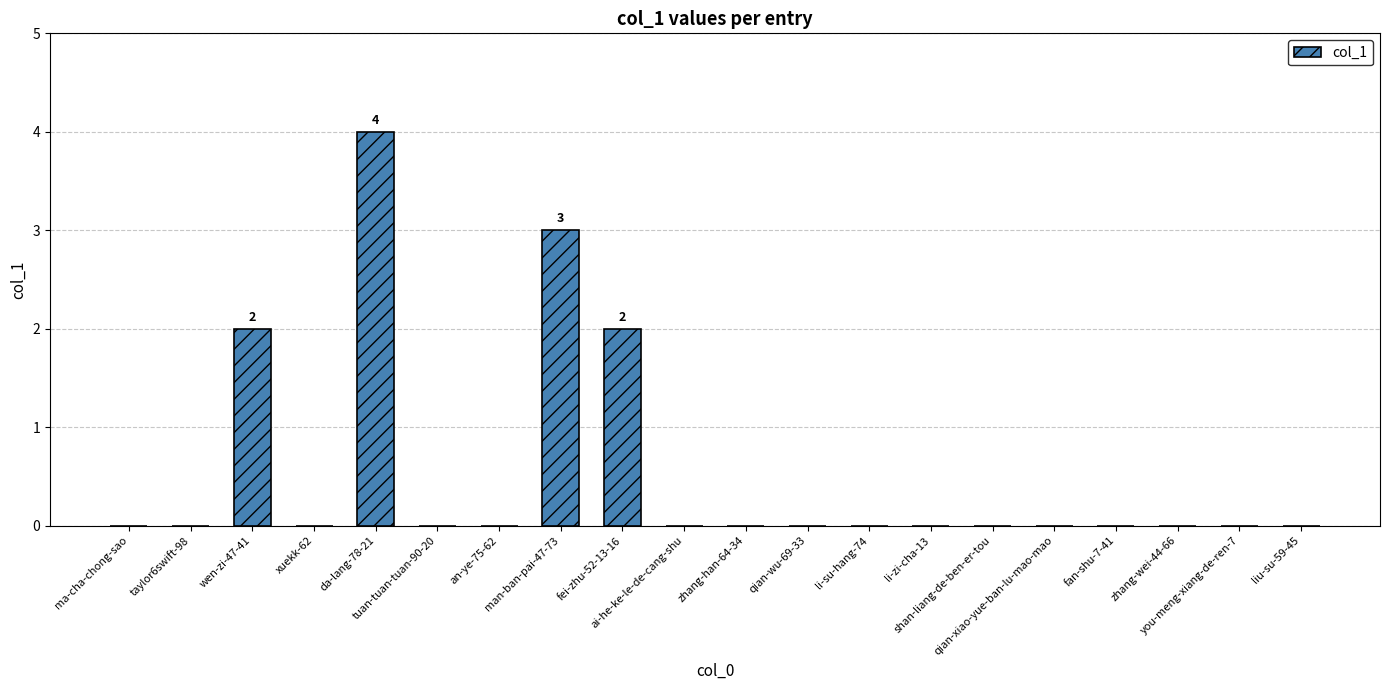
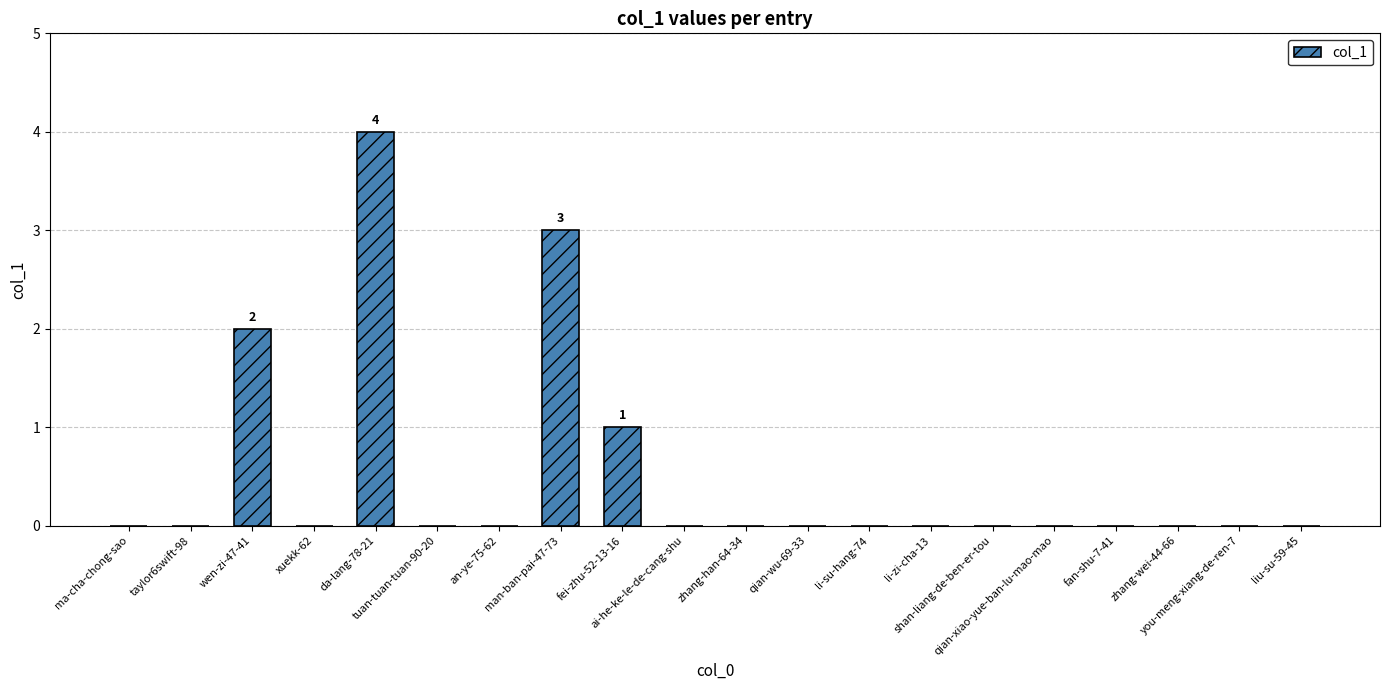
  {
    "wen-zi-47-41": 2,
    "da-lang-78-21": 4,
    "man-ban-pai-47-73": 3,
-   "fei-zhu-52-13-16": 2
+   "fei-zhu-52-13-16": 1
  }
